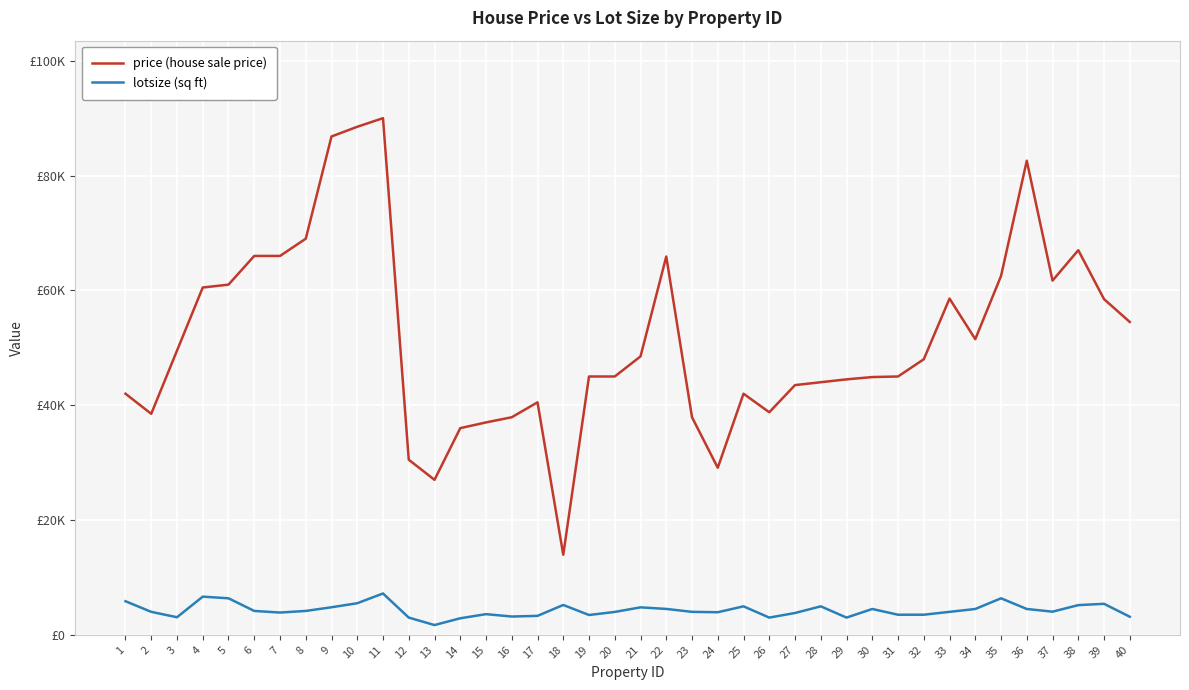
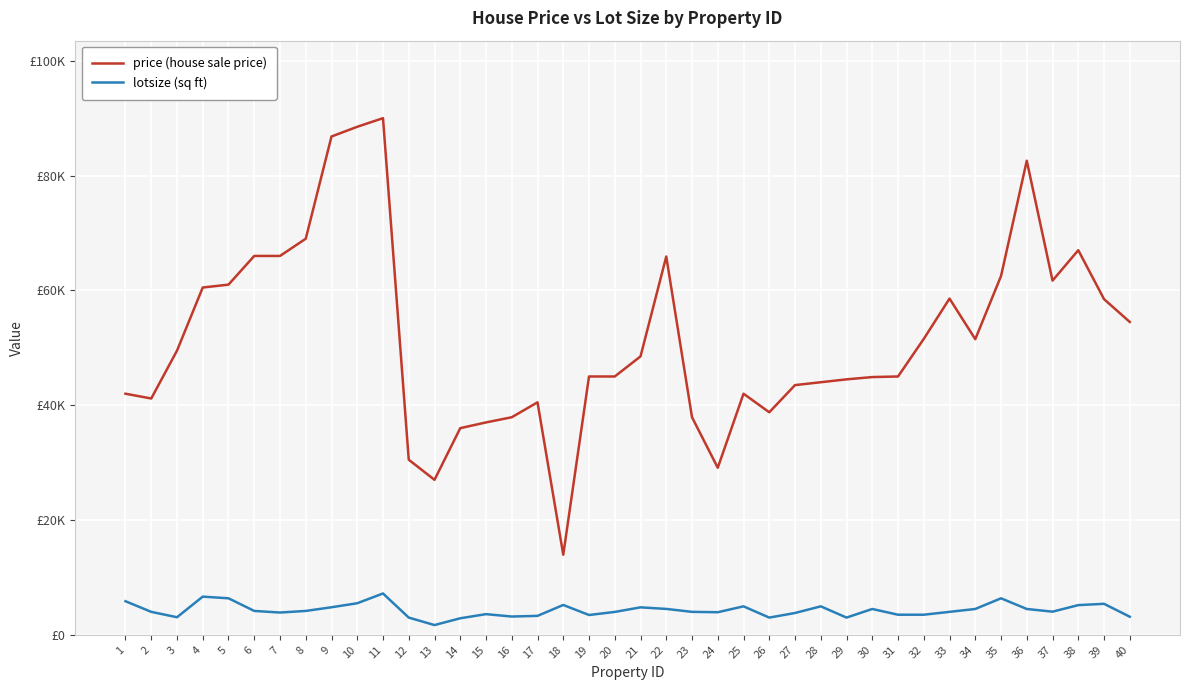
  {
    "price (house sale price)": {
      "1": "£42000",
-     "2": "£39000",
+     "2": "£41000",
      "3": "£50000",
      "4": "£61000",
      "5": "£61000",
      "6": "£66000",
      "7": "£66000",
      "8": "£69000",
      "9": "£87000",
      "10": "£89000",
      "11": "£90000",
      "12": "£31000",
      "13": "£27000",
      "14": "£36000",
      "15": "£37000",
      "16": "£38000",
      "17": "£41000",
      "18": "£14000",
      "19": "£45000",
      "20": "£45000",
      "21": "£49000",
      "22": "£66000",
      "23": "£38000",
      "24": "£29000",
      "25": "£42000",
      "26": "£39000",
      "27": "£44000",
      "28": "£44000",
      "29": "£45000",
      "30": "£45000",
      "31": "£45000",
-     "32": "£48000",
+     "32": "£52000",
      "33": "£59000",
      "34": "£52000",
      "35": "£63000",
      "36": "£83000",
      "37": "£62000",
      "38": "£67000",
      "39": "£58000",
      "40": "£55000"
    },
    "lotsize (sq ft)": {
      "1": "£6000",
      "2": "£4000",
      "3": "£3000",
      "4": "£7000",
      "5": "£6000",
      "6": "£4000",
      "7": "£4000",
      "8": "£4000",
      "9": "£5000",
      "10": "£6000",
      "11": "£7000",
      "12": "£3000",
      "13": "£2000",
      "14": "£3000",
      "15": "£4000",
      "16": "£3000",
      "17": "£3000",
      "18": "£5000",
      "19": "£3000",
      "20": "£4000",
      "21": "£5000",
      "22": "£5000",
      "23": "£4000",
      "24": "£4000",
      "25": "£5000",
      "26": "£3000",
      "27": "£4000",
      "28": "£5000",
      "29": "£3000",
      "30": "£5000",
      "31": "£4000",
      "32": "£4000",
      "33": "£4000",
      "34": "£5000",
      "35": "£6000",
      "36": "£5000",
      "37": "£4000",
      "38": "£5000",
      "39": "£5000",
      "40": "£3000"
    }
  }
